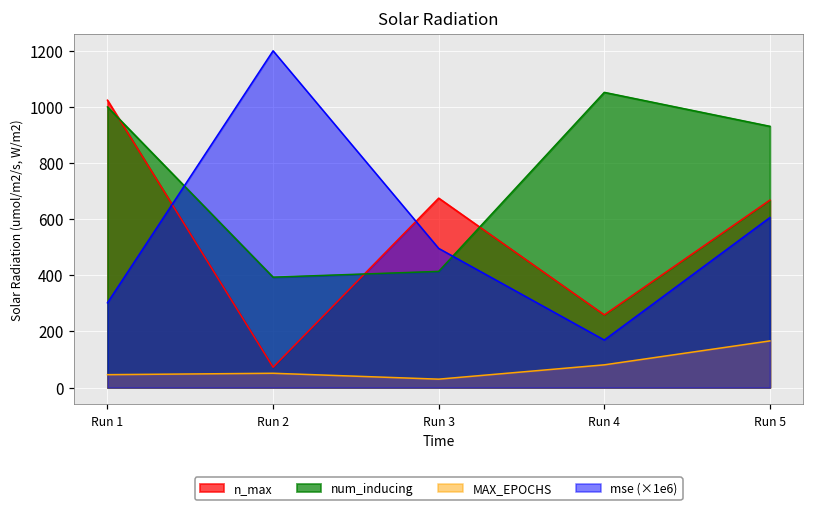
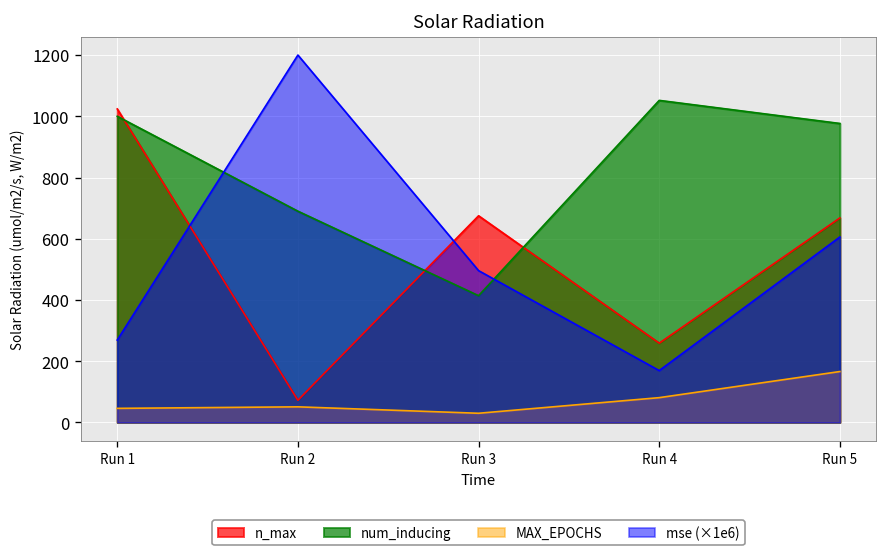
  {
    "n_max": {
      "Run 1": 1020,
      "Run 2": 70,
      "Run 3": 680,
      "Run 4": 260,
      "Run 5": 670
    },
    "num_inducing": {
      "Run 1": 1000,
-     "Run 2": 390,
+     "Run 2": 690,
      "Run 3": 410,
      "Run 4": 1050,
-     "Run 5": 930
+     "Run 5": 980
    },
    "MAX_EPOCHS": {
      "Run 1": 50,
      "Run 2": 50,
      "Run 3": 30,
      "Run 4": 80,
      "Run 5": 170
    },
    "mse (×1e6)": {
-     "Run 1": 300,
+     "Run 1": 270,
      "Run 2": 1200,
      "Run 3": 500,
      "Run 4": 170,
      "Run 5": 610
    }
  }
